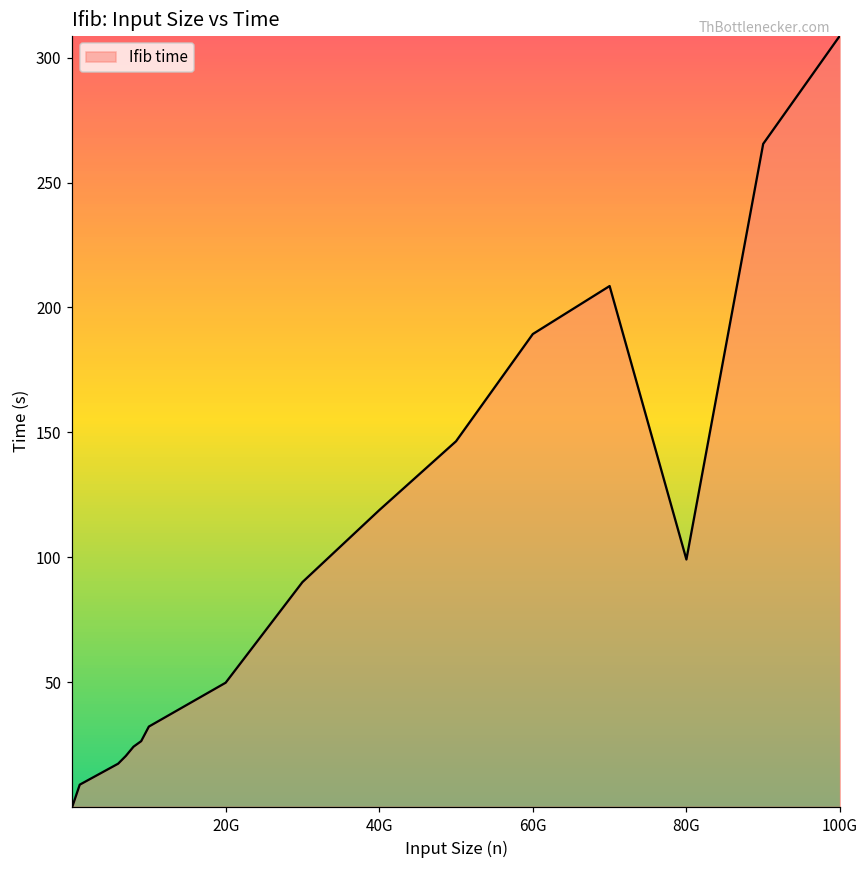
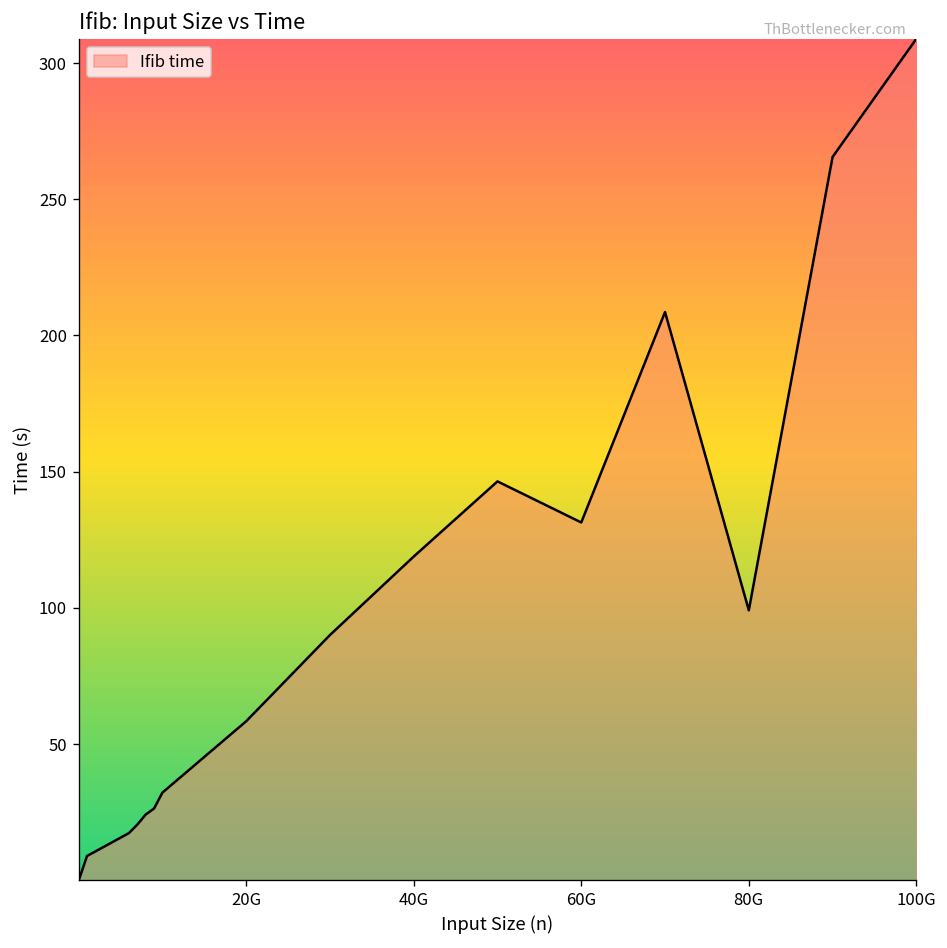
  {
-   "20G": 50,
+   "20G": 58,
    "40G": 119,
-   "60G": 189,
+   "60G": 131,
    "80G": 99,
    "100G": 309
  }
